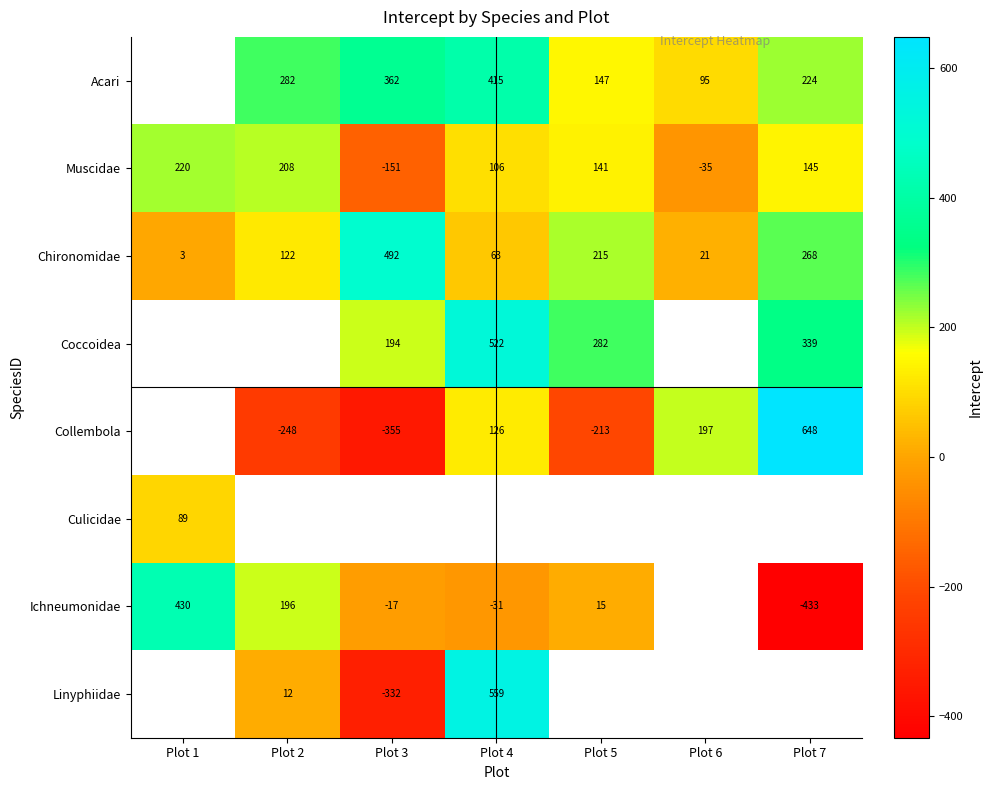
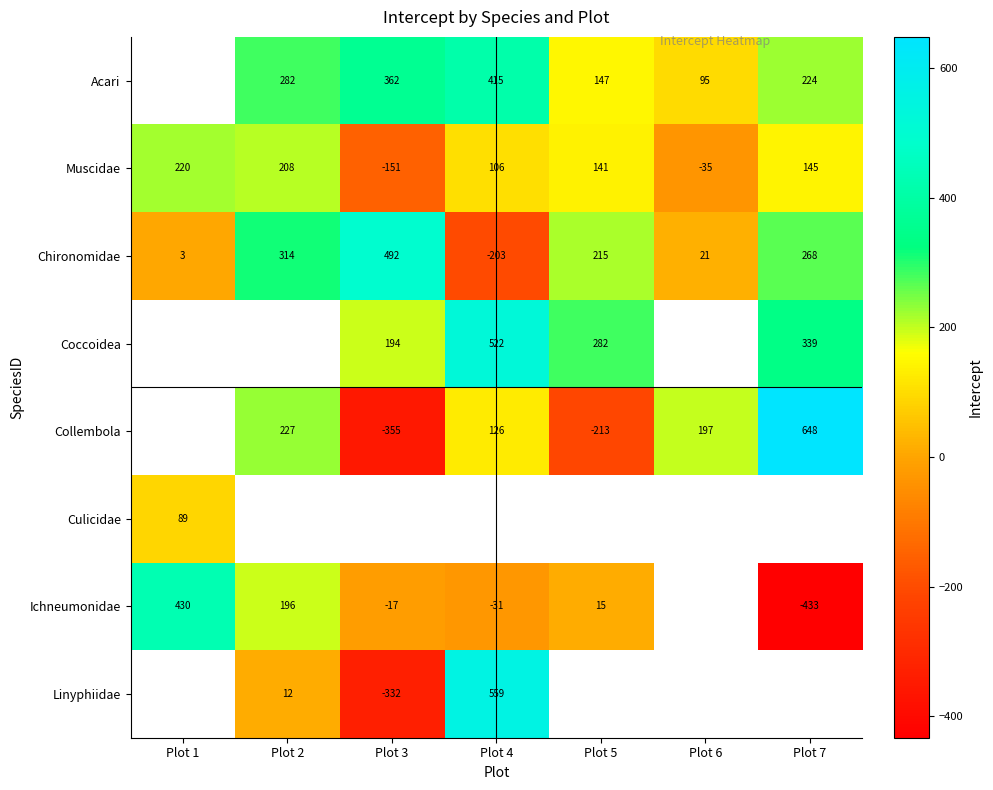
  {
    "Acari": {
      "Plot 2": 282,
      "Plot 3": 362,
      "Plot 4": 415,
      "Plot 5": 147,
      "Plot 6": 95,
      "Plot 7": 224
    },
    "Muscidae": {
      "Plot 1": 220,
      "Plot 2": 208,
      "Plot 3": -151,
      "Plot 4": 106,
      "Plot 5": 141,
      "Plot 6": -35,
      "Plot 7": 145
    },
    "Chironomidae": {
      "Plot 1": 3,
-     "Plot 2": 122,
+     "Plot 2": 314,
      "Plot 3": 492,
-     "Plot 4": 63,
+     "Plot 4": -203,
      "Plot 5": 215,
      "Plot 6": 21,
      "Plot 7": 268
    },
    "Coccoidea": {
      "Plot 3": 194,
      "Plot 4": 522,
      "Plot 5": 282,
      "Plot 7": 339
    },
    "Collembola": {
-     "Plot 2": -248,
+     "Plot 2": 227,
      "Plot 3": -355,
      "Plot 4": 126,
      "Plot 5": -213,
      "Plot 6": 197,
      "Plot 7": 648
    },
    "Culicidae": {
      "Plot 1": 89
    },
    "Ichneumonidae": {
      "Plot 1": 430,
      "Plot 2": 196,
      "Plot 3": -17,
      "Plot 4": -31,
      "Plot 5": 15,
      "Plot 7": -433
    },
    "Linyphiidae": {
      "Plot 2": 12,
      "Plot 3": -332,
      "Plot 4": 559
    }
  }
